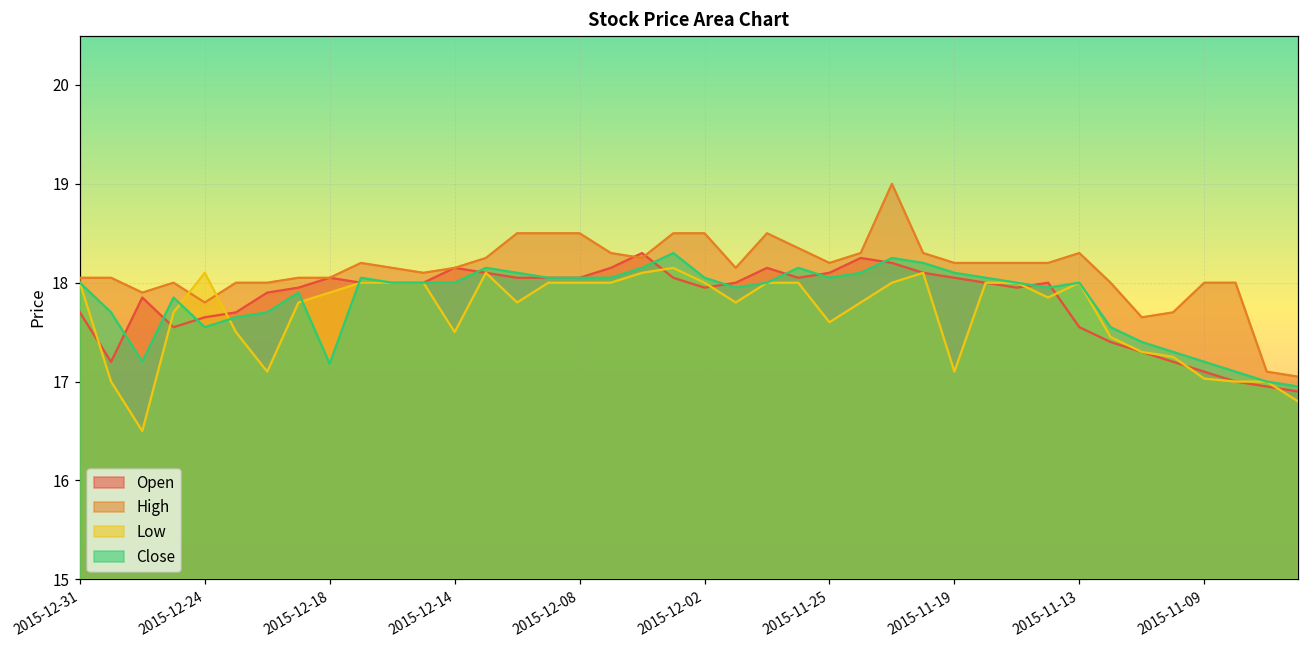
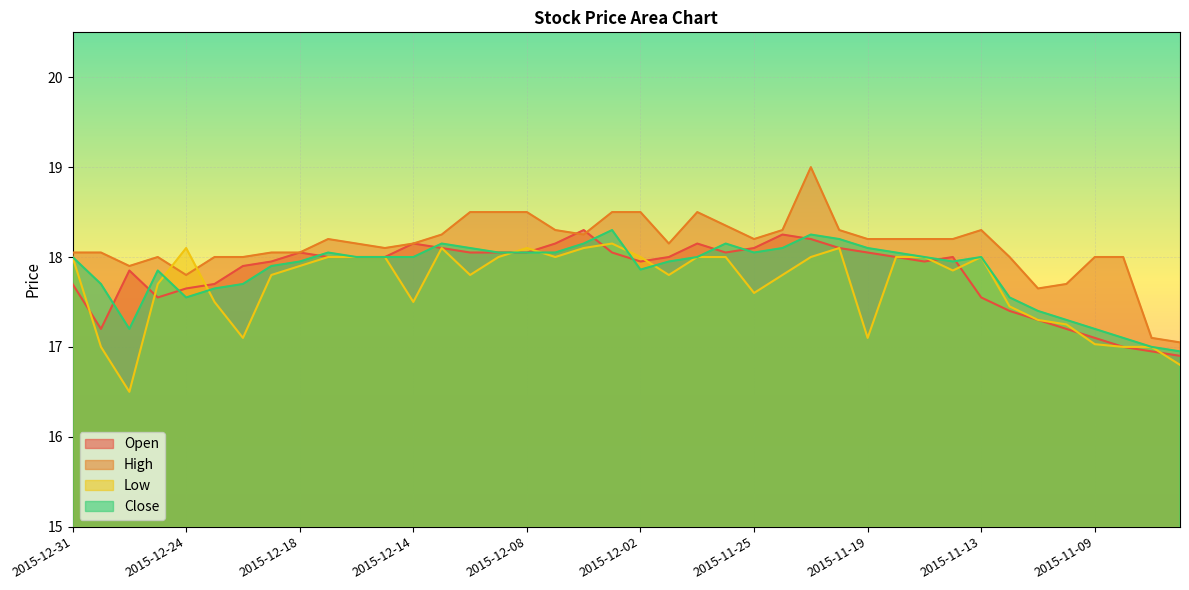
  {
    "Low": {
      "2015-12-24": 18.1,
      "2015-12-18": 17.9,
      "2015-12-14": 17.5,
-     "2015-12-08": 18.0,
+     "2015-12-08": 18.1,
      "2015-12-02": 18.0,
      "2015-11-25": 17.6,
      "2015-11-19": 17.1,
      "2015-11-09": 17.0
    },
    "Close": {
      "2015-12-24": 17.6,
-     "2015-12-18": 17.2,
+     "2015-12-18": 18.0,
      "2015-12-14": 18.0,
-     "2015-12-02": 18.1,
+     "2015-12-02": 17.9,
      "2015-11-25": 18.1,
      "2015-11-19": 18.1,
      "2015-11-09": 17.2
    }
  }
